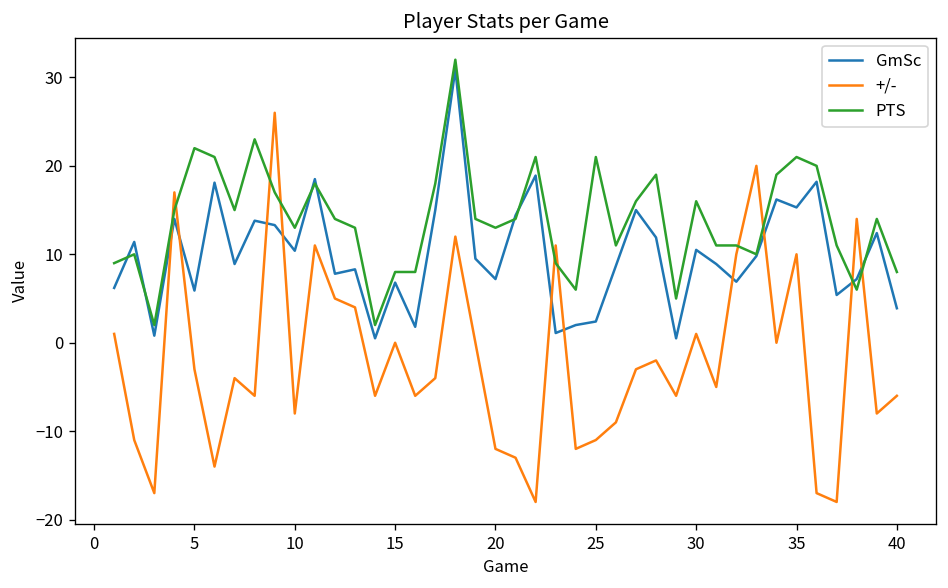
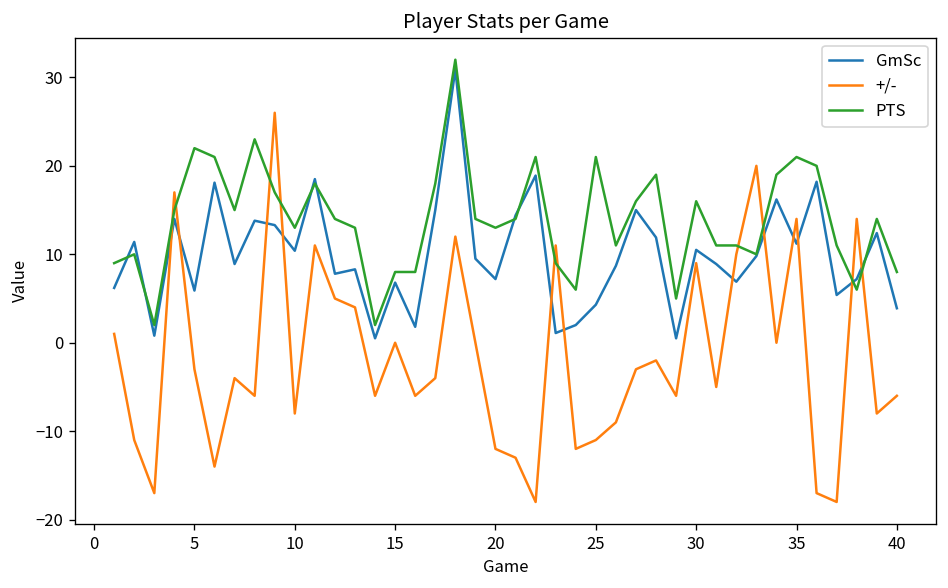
  {
    "GmSc": {
      "5": 6,
      "10": 10,
      "15": 7,
      "20": 7,
-     "25": 2,
+     "25": 4,
      "30": 11,
-     "35": 15,
+     "35": 11,
      "40": 4
    },
    "+/-": {
      "5": -3,
      "10": -8,
      "15": 0,
      "20": -12,
      "25": -11,
-     "30": 1,
-     "35": 10,
+     "30": 9,
+     "35": 14,
      "40": -6
    },
    "PTS": {
      "5": 22,
      "10": 13,
      "15": 8,
      "20": 13,
      "25": 21,
      "30": 16,
      "35": 21,
      "40": 8
    }
  }
